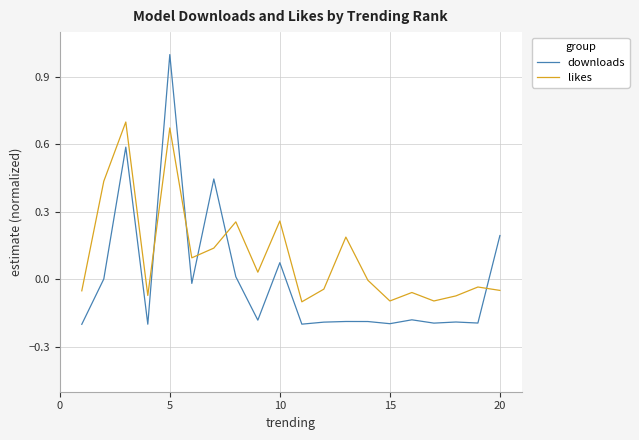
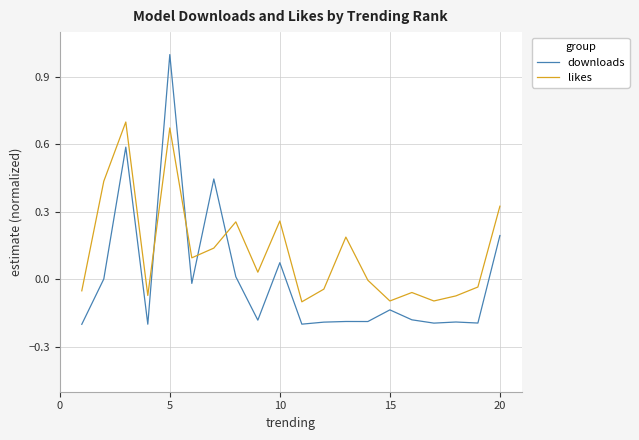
  {
    "downloads": {
      "5": 1.00,
      "10": 0.07,
-     "15": -0.20,
+     "15": -0.14,
      "20": 0.19
    },
    "likes": {
      "5": 0.67,
      "10": 0.26,
      "15": -0.10,
-     "20": -0.05
+     "20": 0.33
    }
  }
